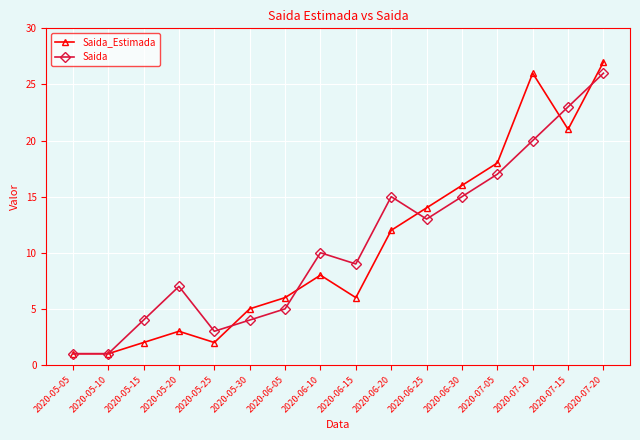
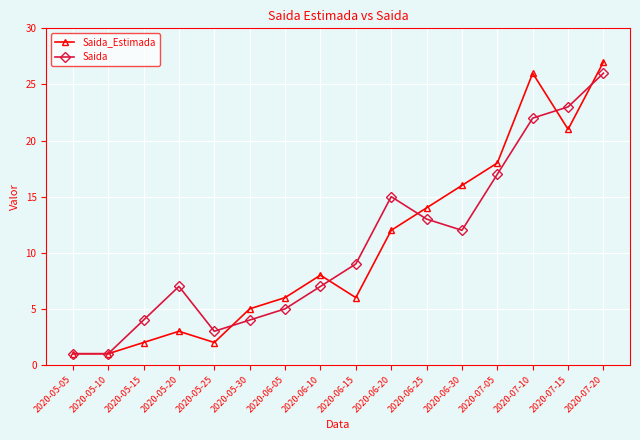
  {
    "Saida_Estimada": {
      "2020-05-15": 2,
      "2020-05-20": 3,
      "2020-05-25": 2,
      "2020-05-30": 5,
      "2020-06-05": 6,
      "2020-06-10": 8,
      "2020-06-15": 6,
      "2020-06-20": 12,
      "2020-06-25": 14,
      "2020-06-30": 16,
      "2020-07-05": 18,
      "2020-07-10": 26,
      "2020-07-15": 21,
      "2020-07-20": 27
    },
    "Saida": {
      "2020-05-15": 4,
      "2020-05-20": 7,
      "2020-05-25": 3,
      "2020-05-30": 4,
      "2020-06-05": 5,
-     "2020-06-10": 10,
+     "2020-06-10": 7,
      "2020-06-15": 9,
      "2020-06-20": 15,
      "2020-06-25": 13,
-     "2020-06-30": 15,
+     "2020-06-30": 12,
      "2020-07-05": 17,
-     "2020-07-10": 20,
+     "2020-07-10": 22,
      "2020-07-15": 23,
      "2020-07-20": 26
    }
  }
